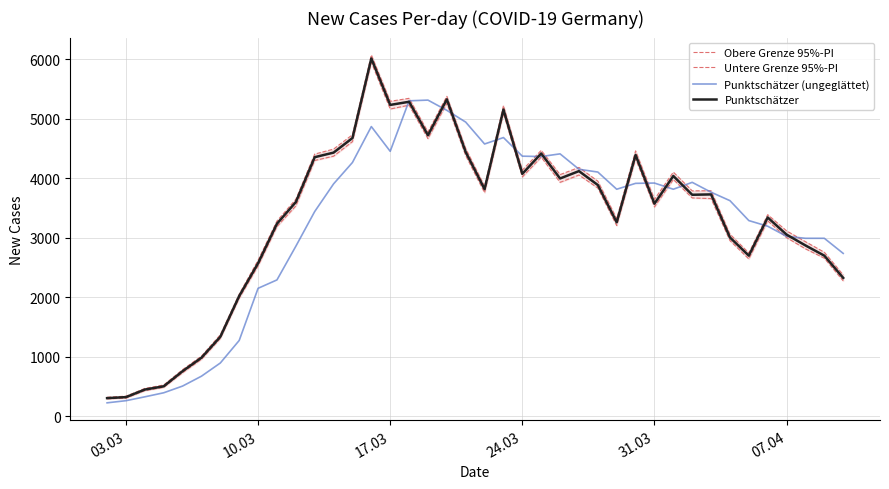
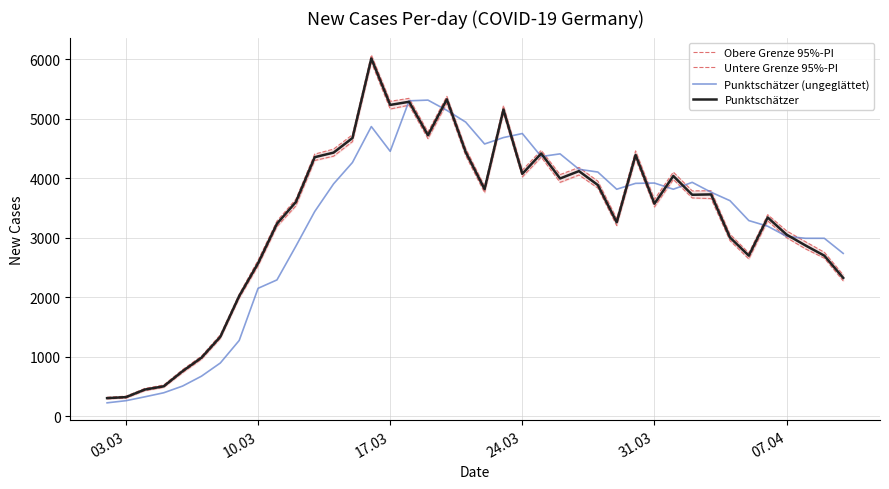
  {
    "Punktschätzer (ungeglättet)": {
      "03.03": 300,
      "10.03": 2200,
      "17.03": 4500,
-     "24.03": 4400,
+     "24.03": 4800,
      "31.03": 3900
    },
    "Punktschätzer": {
      "10.03": 2600,
      "17.03": 5200,
      "24.03": 4100,
      "31.03": 3600
    }
  }
